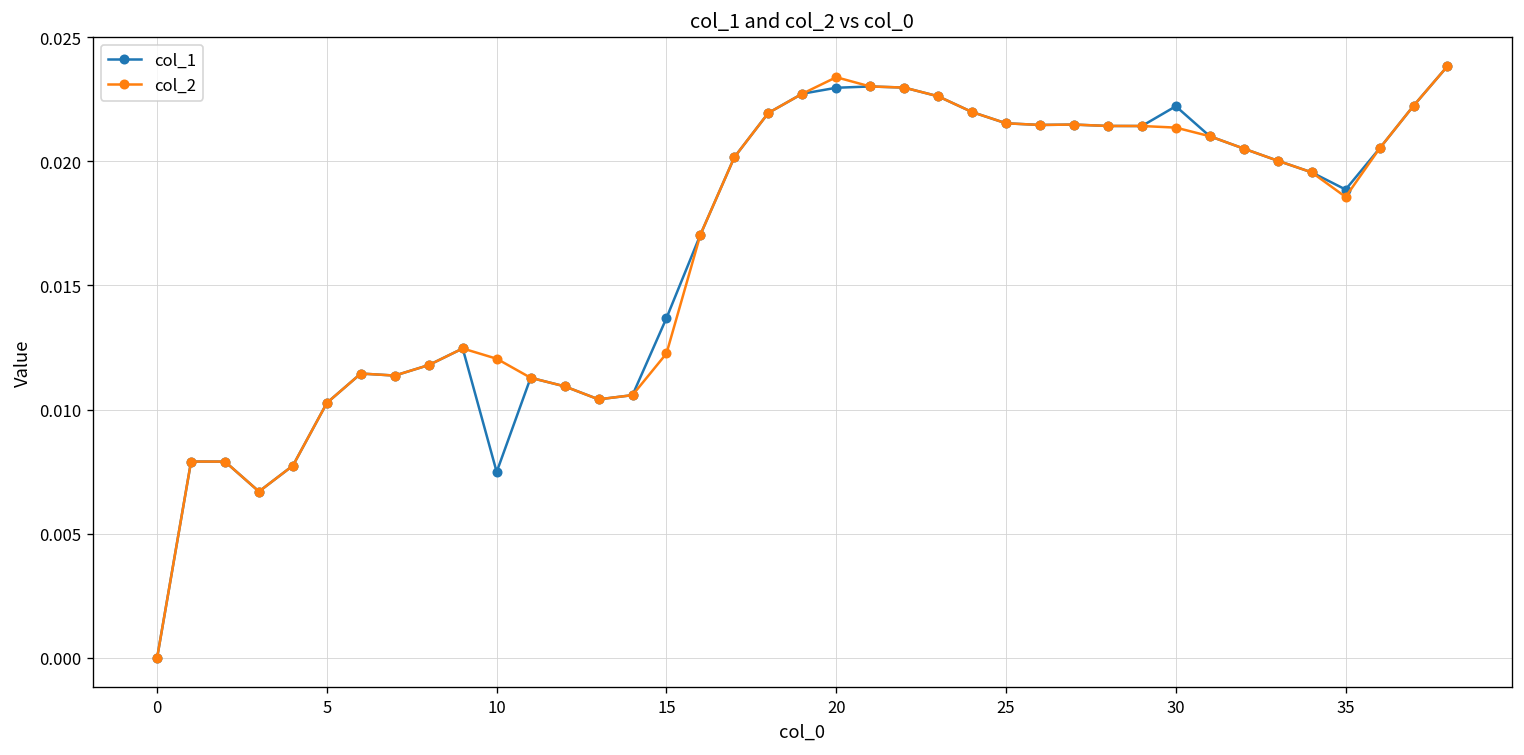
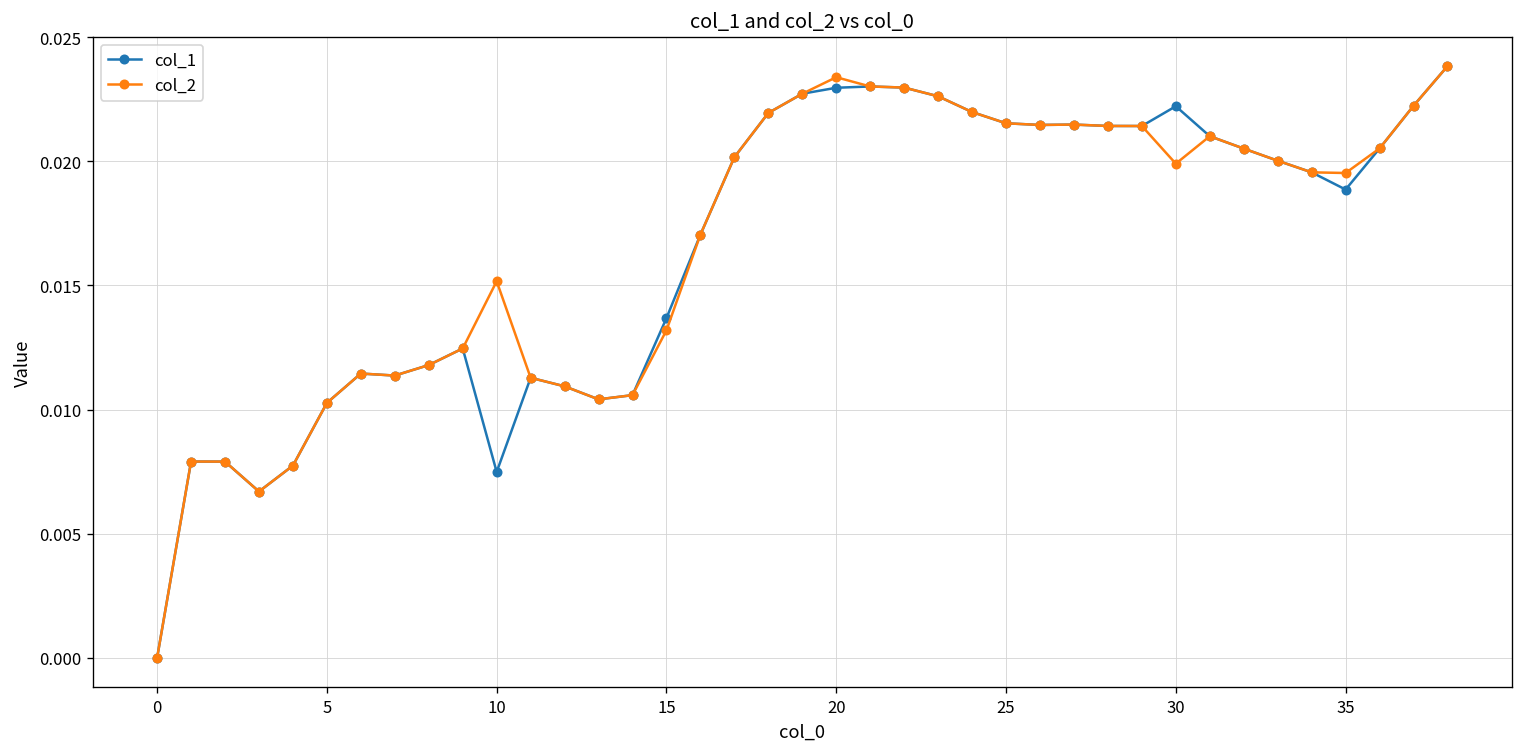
  {
    "col_1": {
      "10": 0.0075,
      "15": 0.0137,
      "20": 0.0230,
      "30": 0.0222,
      "35": 0.0189
    },
    "col_2": {
-     "10": 0.0120,
-     "15": 0.0123,
+     "10": 0.0152,
+     "15": 0.0132,
      "20": 0.0234,
-     "30": 0.0214,
-     "35": 0.0186
+     "30": 0.0199,
+     "35": 0.0195
    }
  }
